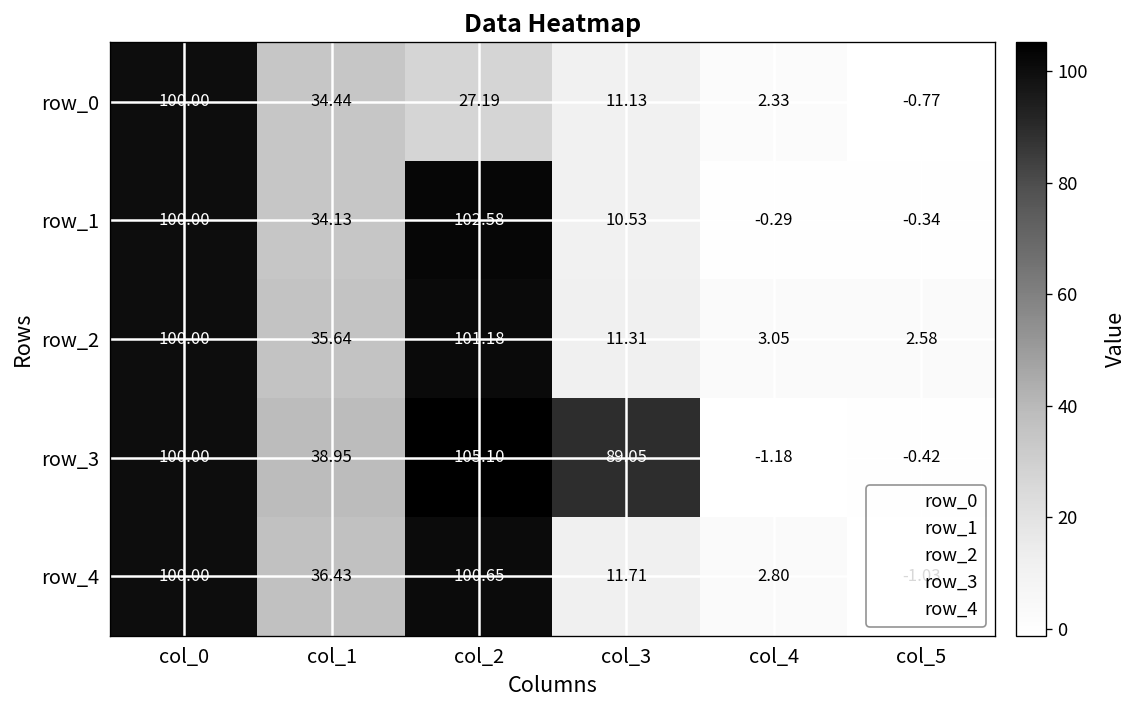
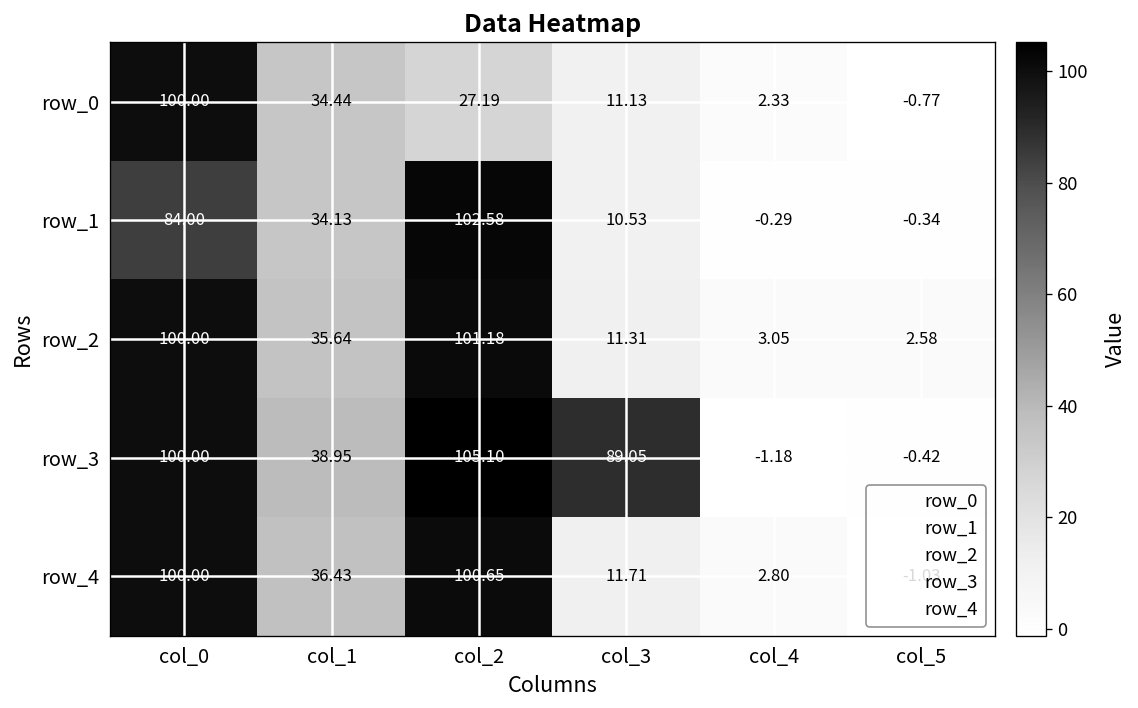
  {
    "row_0": {
      "col_0": 100.00,
      "col_1": 34.44,
      "col_2": 27.19,
      "col_3": 11.13,
      "col_4": 2.33,
      "col_5": -0.77
    },
    "row_1": {
-     "col_0": 100.00,
+     "col_0": 84.00,
      "col_1": 34.13,
      "col_2": 102.58,
      "col_3": 10.53,
      "col_4": -0.29,
      "col_5": -0.34
    },
    "row_2": {
      "col_0": 100.00,
      "col_1": 35.64,
      "col_2": 101.18,
      "col_3": 11.31,
      "col_4": 3.05,
      "col_5": 2.58
    },
    "row_3": {
      "col_0": 100.00,
      "col_1": 38.95,
      "col_2": 105.10,
      "col_3": 89.05,
      "col_4": -1.18,
      "col_5": -0.42
    },
    "row_4": {
      "col_0": 100.00,
      "col_1": 36.43,
      "col_2": 100.65,
      "col_3": 11.71,
      "col_4": 2.80
    }
  }
